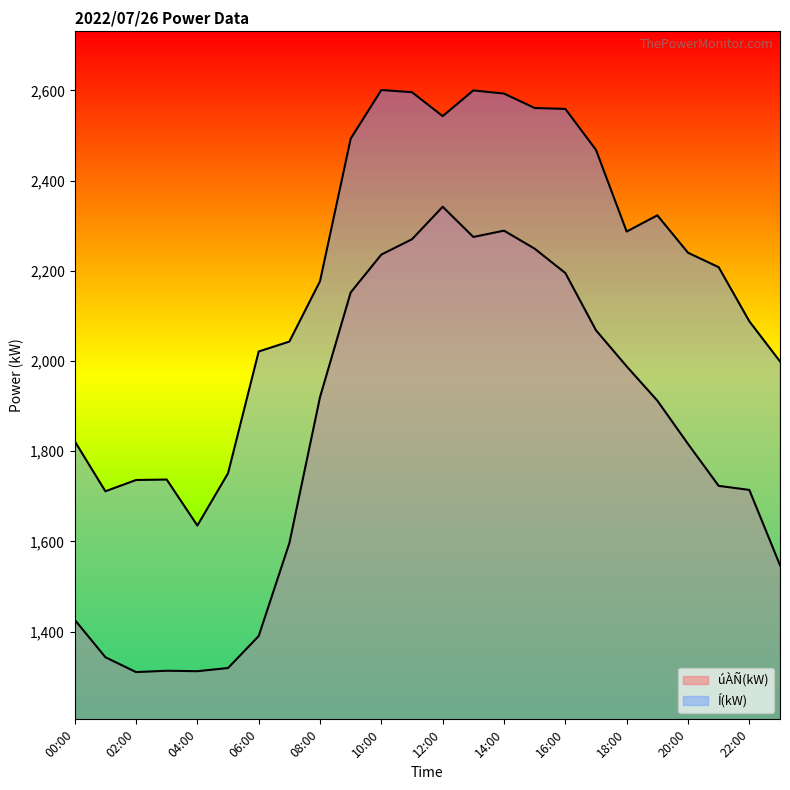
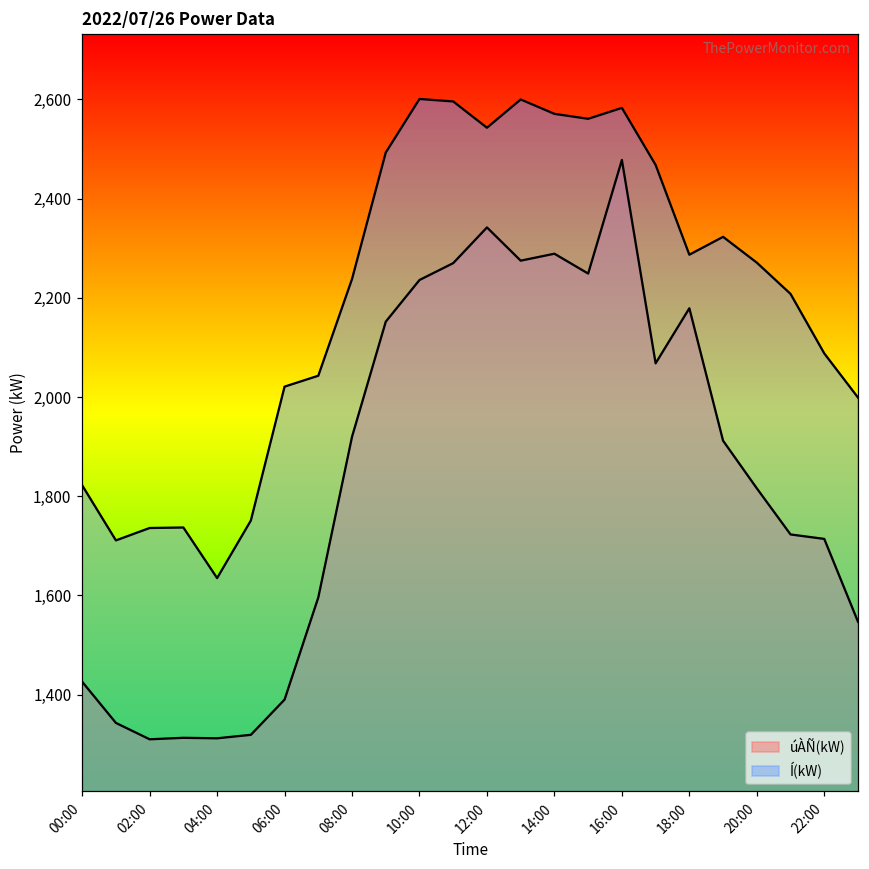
  {
    "úÀÑ(kW)": {
      "00:00": "1,430",
      "02:00": "1,310",
      "04:00": "1,310",
      "06:00": "1,390",
      "08:00": "1,920",
      "10:00": "2,240",
      "12:00": "2,340",
      "14:00": "2,290",
-     "16:00": "2,200",
-     "18:00": "1,990",
+     "16:00": "2,480",
+     "18:00": "2,180",
      "20:00": "1,820",
      "22:00": "1,710"
    },
    "Í(kW)": {
      "00:00": "1,820",
      "02:00": "1,740",
      "04:00": "1,640",
      "06:00": "2,020",
-     "08:00": "2,180",
+     "08:00": "2,240",
      "10:00": "2,600",
      "12:00": "2,540",
-     "14:00": "2,590",
-     "16:00": "2,560",
+     "14:00": "2,570",
+     "16:00": "2,580",
      "18:00": "2,290",
-     "20:00": "2,240",
+     "20:00": "2,270",
      "22:00": "2,090"
    }
  }
